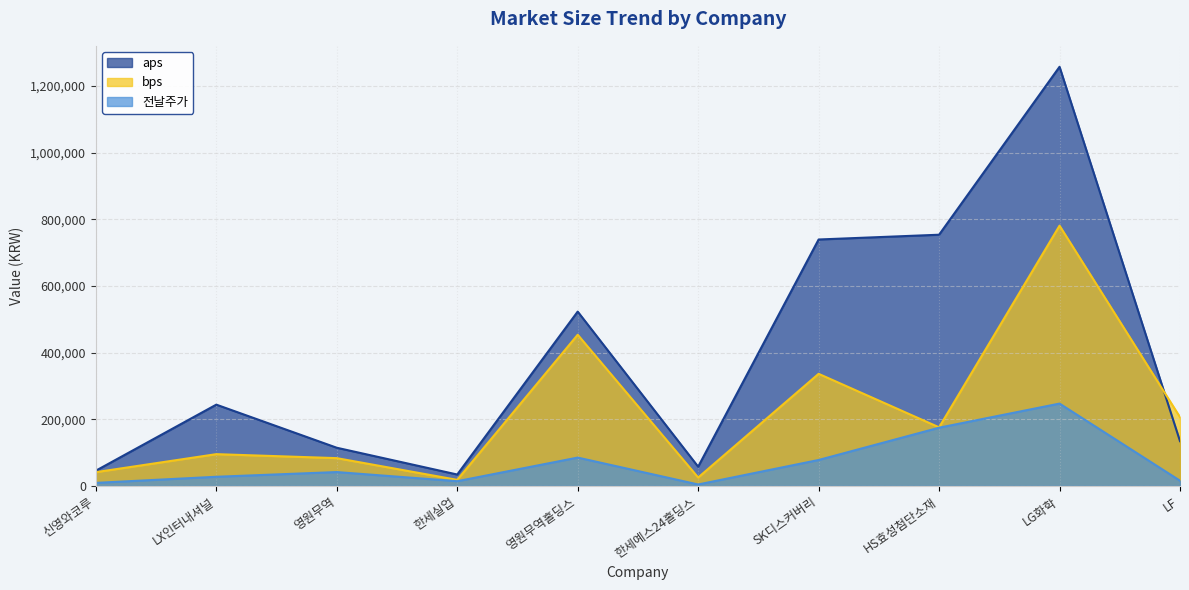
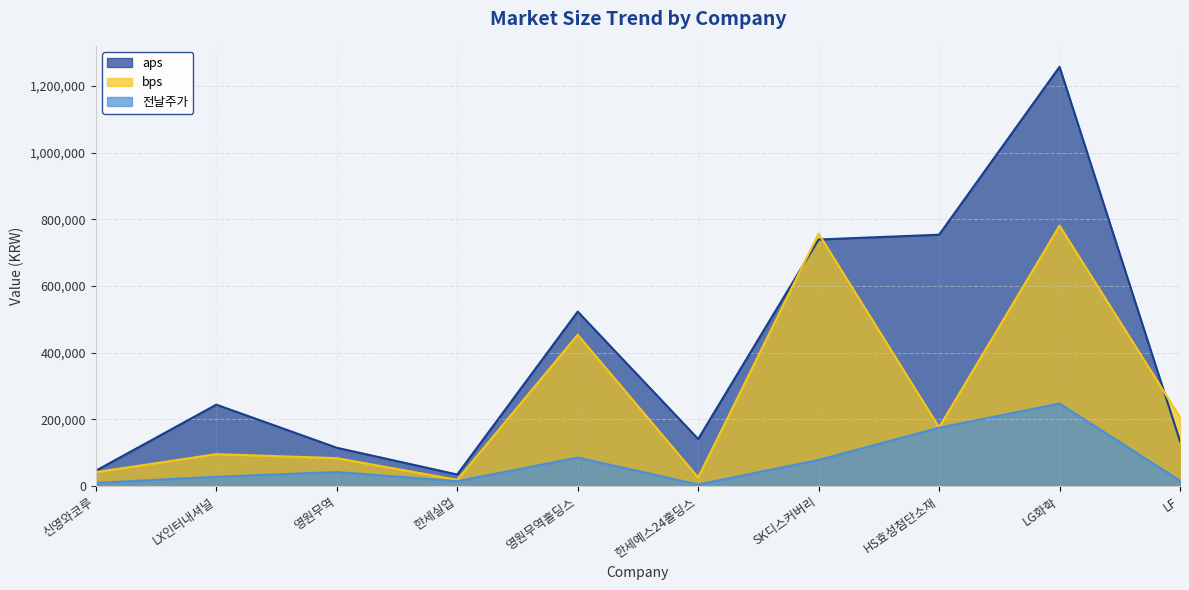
  {
    "aps": {
      "LX인터내셔널": "240,000",
      "영원무역": "110,000",
      "한세실업": "30,000",
      "영원무역홀딩스": "520,000",
-     "한세예스24홀딩스": "60,000",
+     "한세예스24홀딩스": "140,000",
      "SK디스커버리": "740,000",
      "HS효성첨단소재": "750,000",
      "LG화학": "1,260,000",
      "LF": "130,000"
    },
    "bps": {
      "LX인터내셔널": "100,000",
      "영원무역": "80,000",
      "영원무역홀딩스": "450,000",
      "한세예스24홀딩스": "30,000",
-     "SK디스커버리": "340,000",
+     "SK디스커버리": "760,000",
      "LG화학": "780,000",
      "LF": "210,000"
    },
    "전날주가": {
      "신영와코루": "10,000",
      "LX인터내셔널": "30,000",
      "영원무역": "40,000",
      "영원무역홀딩스": "80,000",
      "한세예스24홀딩스": "0",
      "SK디스커버리": "80,000",
      "LG화학": "250,000",
      "LF": "20,000"
    }
  }
